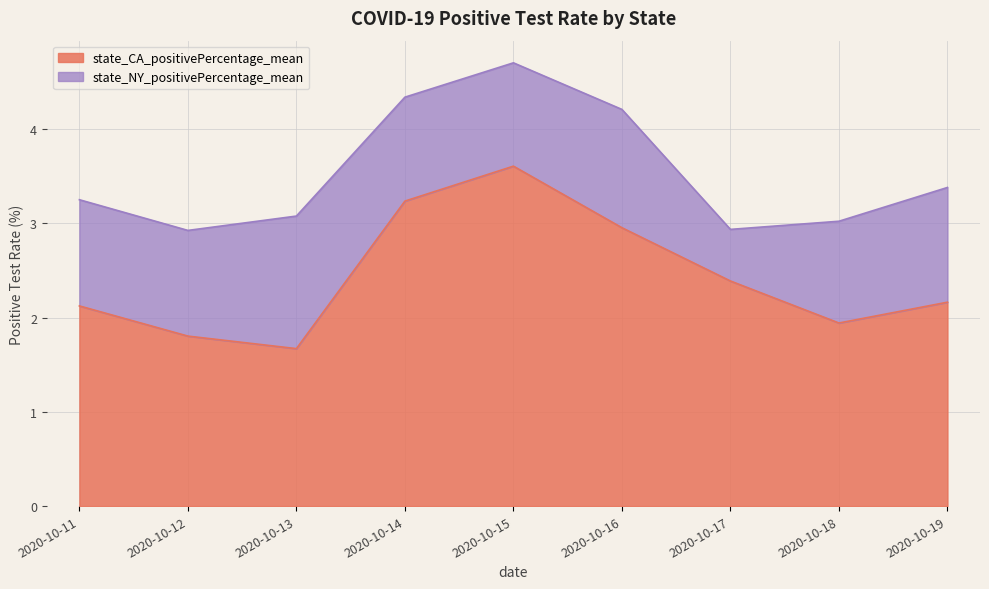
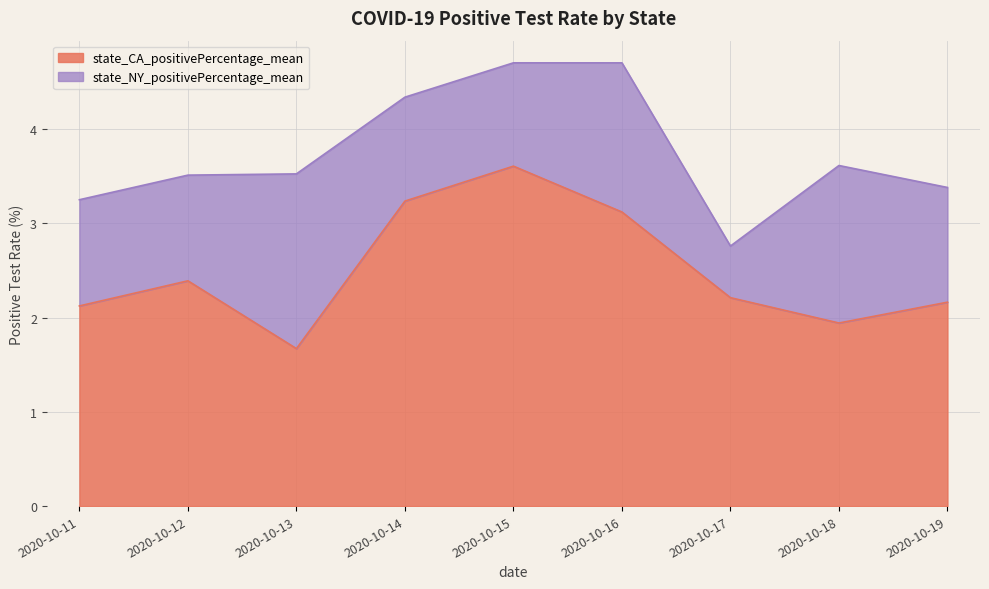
  {
    "state_CA_positivePercentage_mean": {
      "2020-10-11": 2.1,
-     "2020-10-12": 1.8,
+     "2020-10-12": 2.4,
      "2020-10-13": 1.7,
      "2020-10-14": 3.2,
      "2020-10-15": 3.6,
-     "2020-10-16": 3.0,
-     "2020-10-17": 2.4,
+     "2020-10-16": 3.1,
+     "2020-10-17": 2.2,
      "2020-10-18": 1.9,
      "2020-10-19": 2.2
    },
    "state_NY_positivePercentage_mean": {
      "2020-10-11": 1.1,
      "2020-10-12": 1.1,
-     "2020-10-13": 1.4,
+     "2020-10-13": 1.9,
      "2020-10-14": 1.1,
      "2020-10-15": 1.1,
-     "2020-10-16": 1.3,
+     "2020-10-16": 1.6,
      "2020-10-17": 0.5,
-     "2020-10-18": 1.1,
+     "2020-10-18": 1.7,
      "2020-10-19": 1.2
    }
  }
